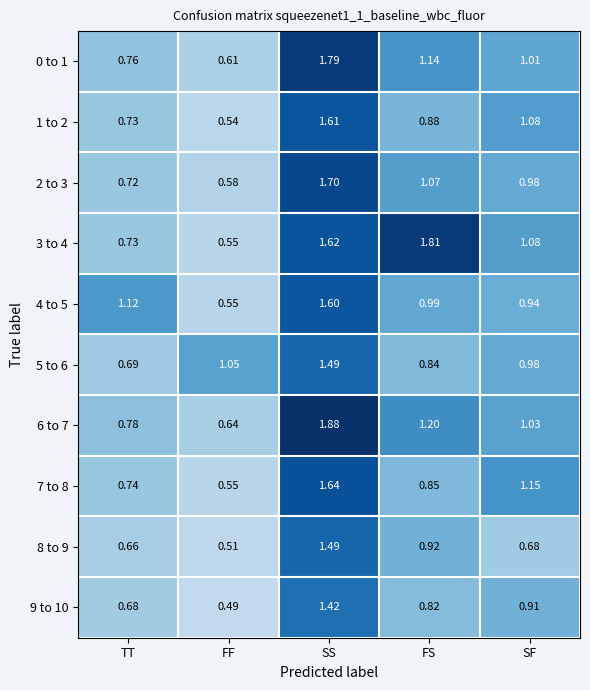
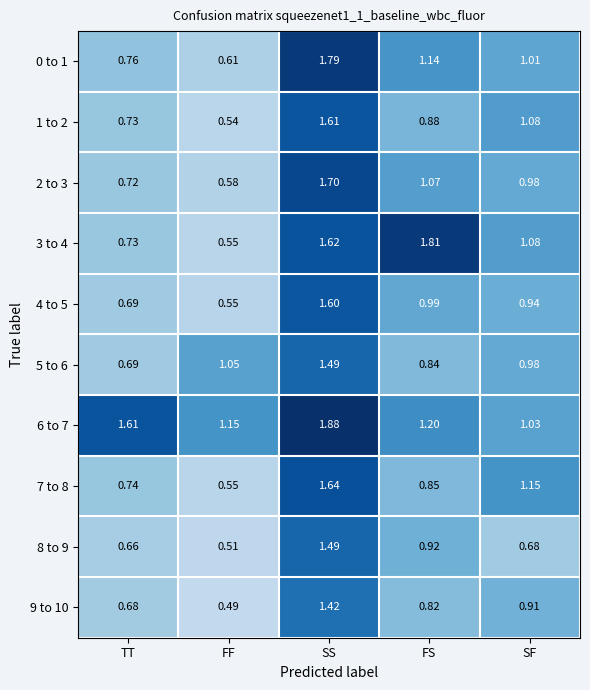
  {
    "0 to 1": {
      "TT": 0.76,
      "FF": 0.61,
      "SS": 1.79,
      "FS": 1.14,
      "SF": 1.01
    },
    "1 to 2": {
      "TT": 0.73,
      "FF": 0.54,
      "SS": 1.61,
      "FS": 0.88,
      "SF": 1.08
    },
    "2 to 3": {
      "TT": 0.72,
      "FF": 0.58,
      "SS": 1.70,
      "FS": 1.07,
      "SF": 0.98
    },
    "3 to 4": {
      "TT": 0.73,
      "FF": 0.55,
      "SS": 1.62,
      "FS": 1.81,
      "SF": 1.08
    },
    "4 to 5": {
-     "TT": 1.12,
+     "TT": 0.69,
      "FF": 0.55,
      "SS": 1.60,
      "FS": 0.99,
      "SF": 0.94
    },
    "5 to 6": {
      "TT": 0.69,
      "FF": 1.05,
      "SS": 1.49,
      "FS": 0.84,
      "SF": 0.98
    },
    "6 to 7": {
-     "TT": 0.78,
-     "FF": 0.64,
+     "TT": 1.61,
+     "FF": 1.15,
      "SS": 1.88,
      "FS": 1.20,
      "SF": 1.03
    },
    "7 to 8": {
      "TT": 0.74,
      "FF": 0.55,
      "SS": 1.64,
      "FS": 0.85,
      "SF": 1.15
    },
    "8 to 9": {
      "TT": 0.66,
      "FF": 0.51,
      "SS": 1.49,
      "FS": 0.92,
      "SF": 0.68
    },
    "9 to 10": {
      "TT": 0.68,
      "FF": 0.49,
      "SS": 1.42,
      "FS": 0.82,
      "SF": 0.91
    }
  }
